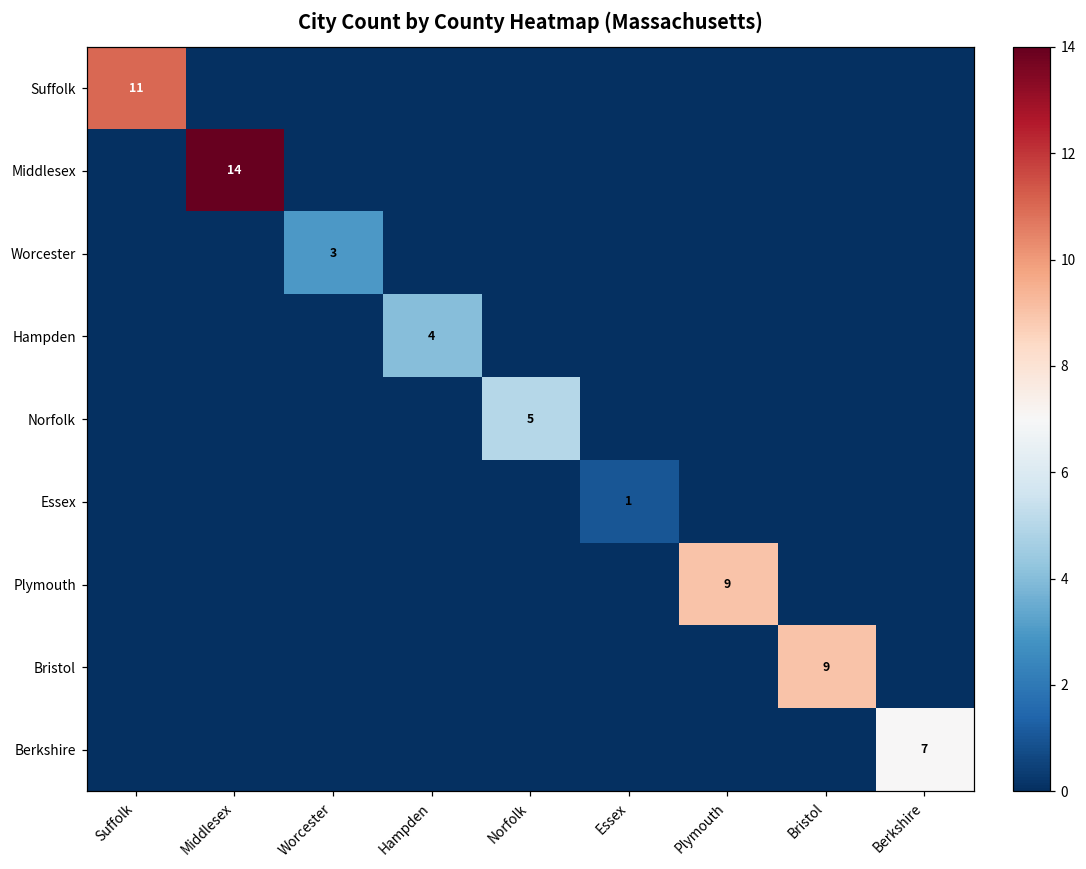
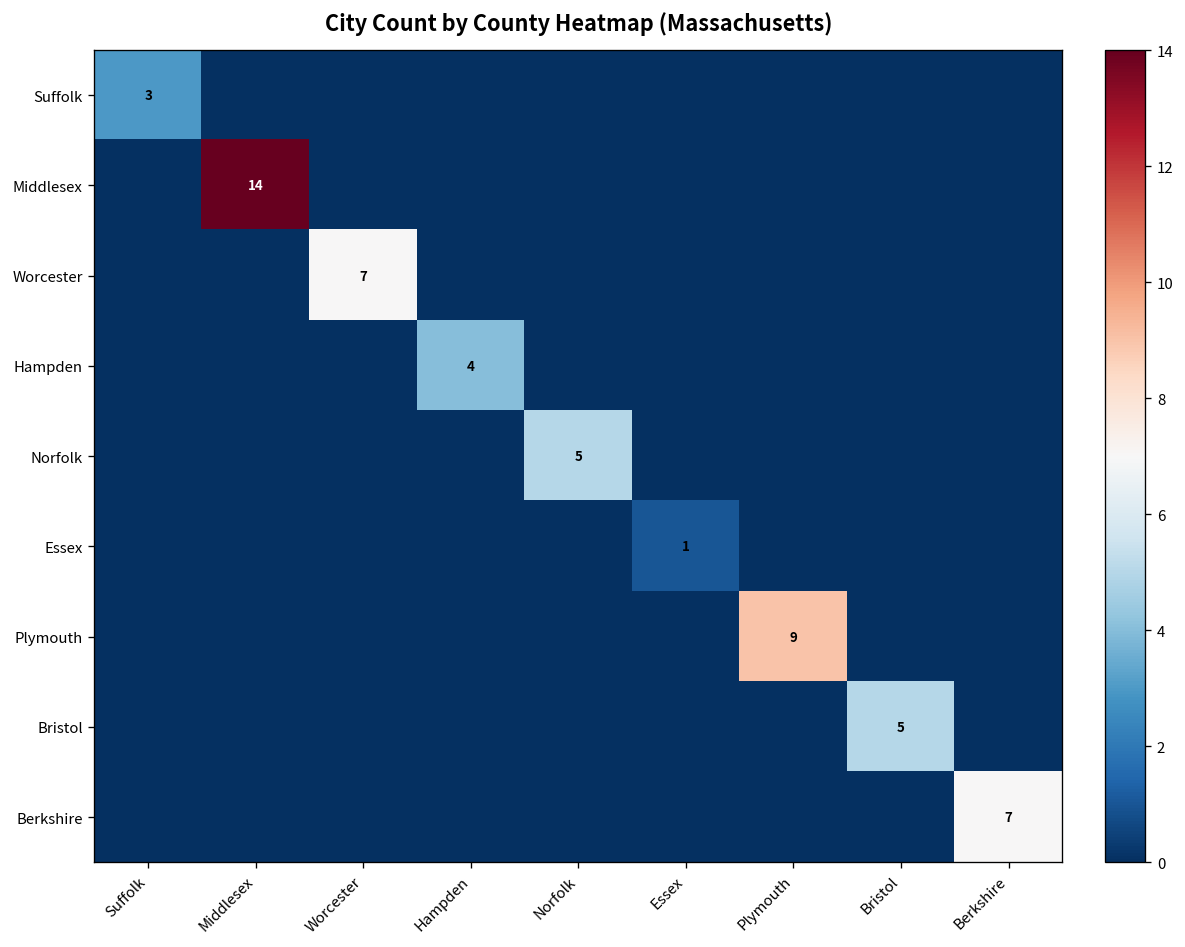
  {
    "Suffolk": {
-     "Suffolk": 11
+     "Suffolk": 3
    },
    "Middlesex": {
      "Middlesex": 14
    },
    "Worcester": {
-     "Worcester": 3
+     "Worcester": 7
    },
    "Hampden": {
      "Hampden": 4
    },
    "Norfolk": {
      "Norfolk": 5
    },
    "Essex": {
      "Essex": 1
    },
    "Plymouth": {
      "Plymouth": 9
    },
    "Bristol": {
-     "Bristol": 9
+     "Bristol": 5
    },
    "Berkshire": {
      "Berkshire": 7
    }
  }
